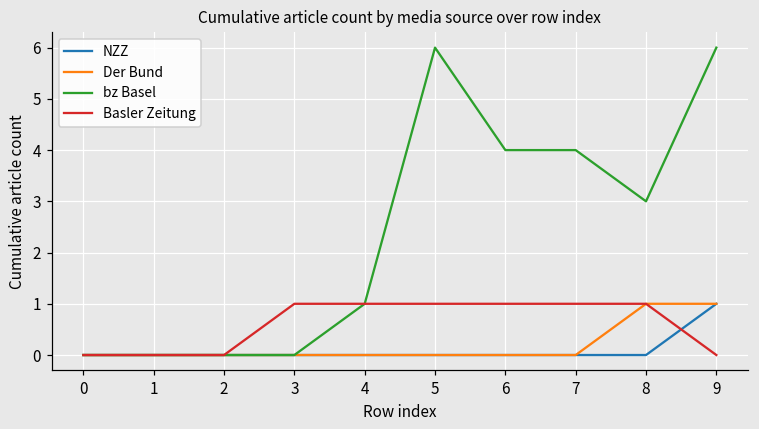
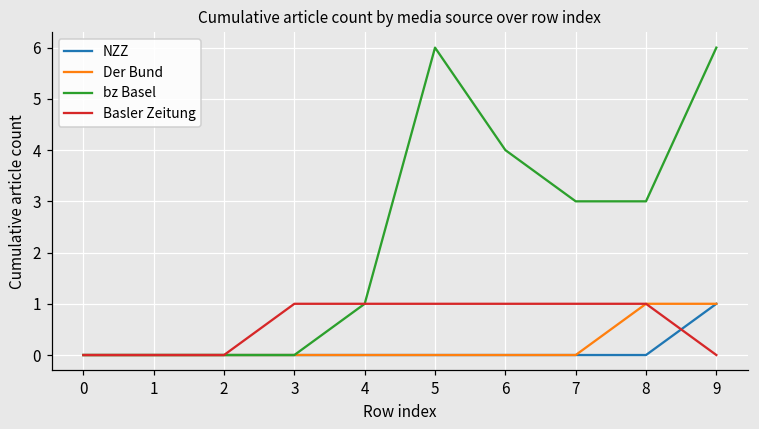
  {
    "NZZ": {
      "8": 0
    },
    "bz Basel": {
      "5": 6,
      "6": 4,
-     "7": 4,
+     "7": 3,
      "8": 3,
      "9": 6
    },
    "Basler Zeitung": {
      "3": 1,
      "5": 1,
      "6": 1,
      "7": 1,
      "9": 0
    }
  }
